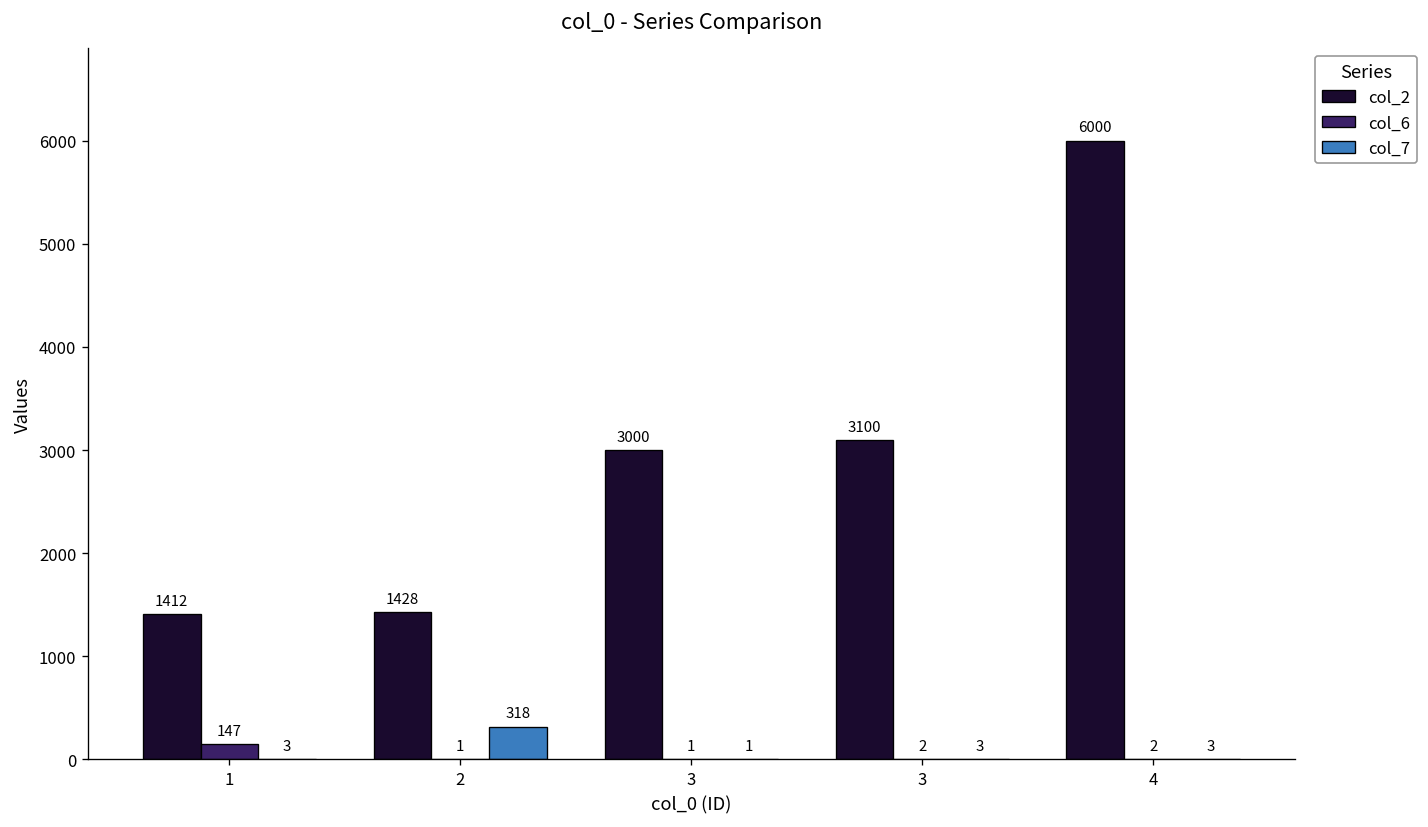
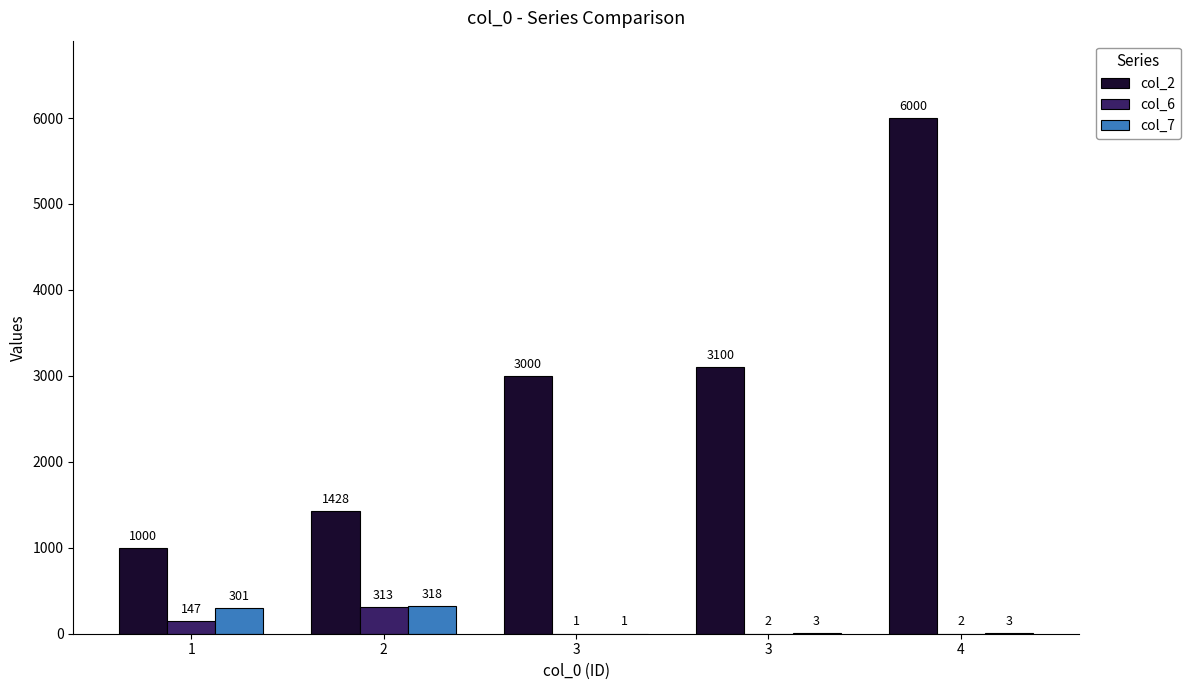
  {
    "col_2": {
-     "1": 1412,
+     "1": 1000,
      "2": 1428,
      "4": 6000
    },
    "col_6": {
      "1": 147,
-     "2": 1,
+     "2": 313,
      "4": 2
    },
    "col_7": {
-     "1": 3,
+     "1": 301,
      "2": 318,
      "4": 3
    }
  }
